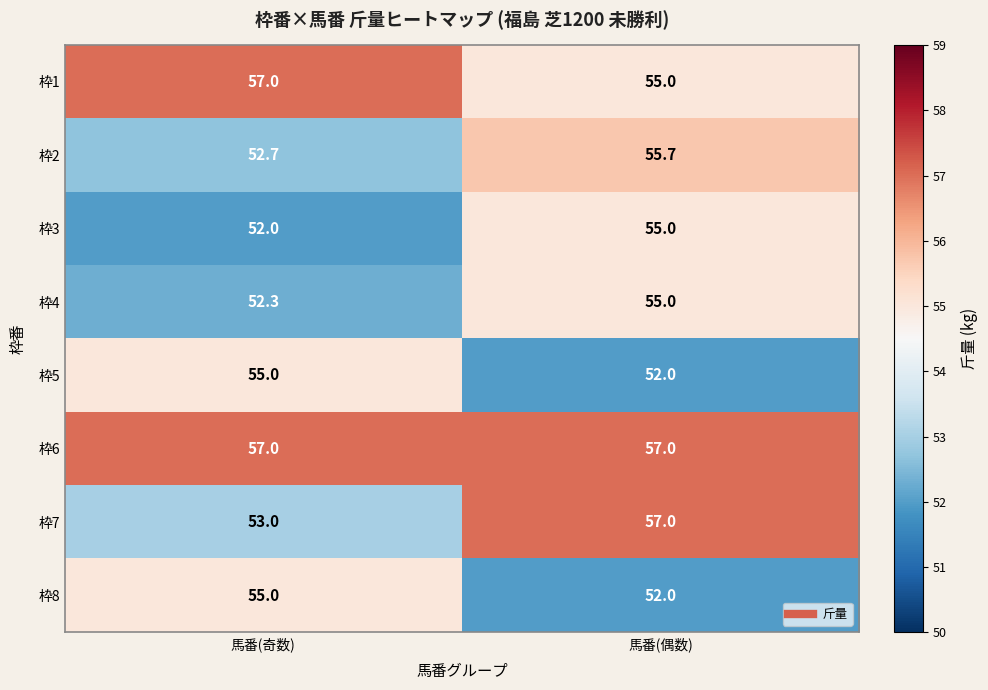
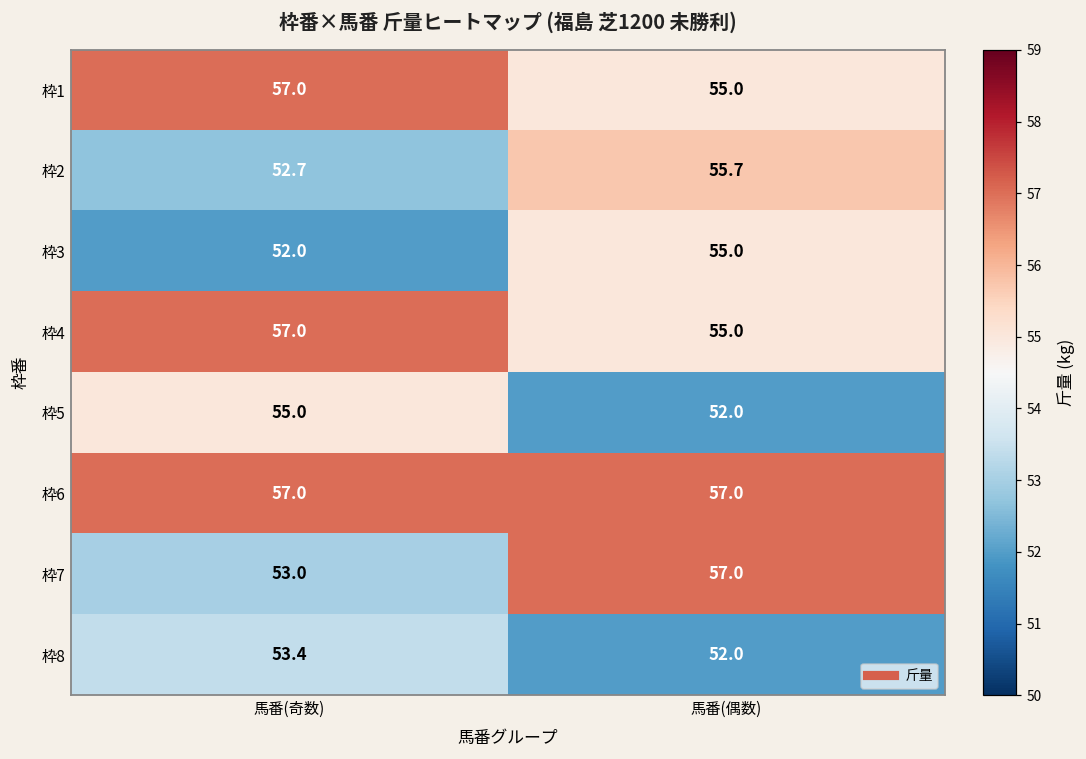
  {
    "枠1": {
      "馬番(奇数)": 57.0,
      "馬番(偶数)": 55.0
    },
    "枠2": {
      "馬番(奇数)": 52.7,
      "馬番(偶数)": 55.7
    },
    "枠3": {
      "馬番(奇数)": 52.0,
      "馬番(偶数)": 55.0
    },
    "枠4": {
-     "馬番(奇数)": 52.3,
+     "馬番(奇数)": 57.0,
      "馬番(偶数)": 55.0
    },
    "枠5": {
      "馬番(奇数)": 55.0,
      "馬番(偶数)": 52.0
    },
    "枠6": {
      "馬番(奇数)": 57.0,
      "馬番(偶数)": 57.0
    },
    "枠7": {
      "馬番(奇数)": 53.0,
      "馬番(偶数)": 57.0
    },
    "枠8": {
-     "馬番(奇数)": 55.0,
+     "馬番(奇数)": 53.4,
      "馬番(偶数)": 52.0
    }
  }
